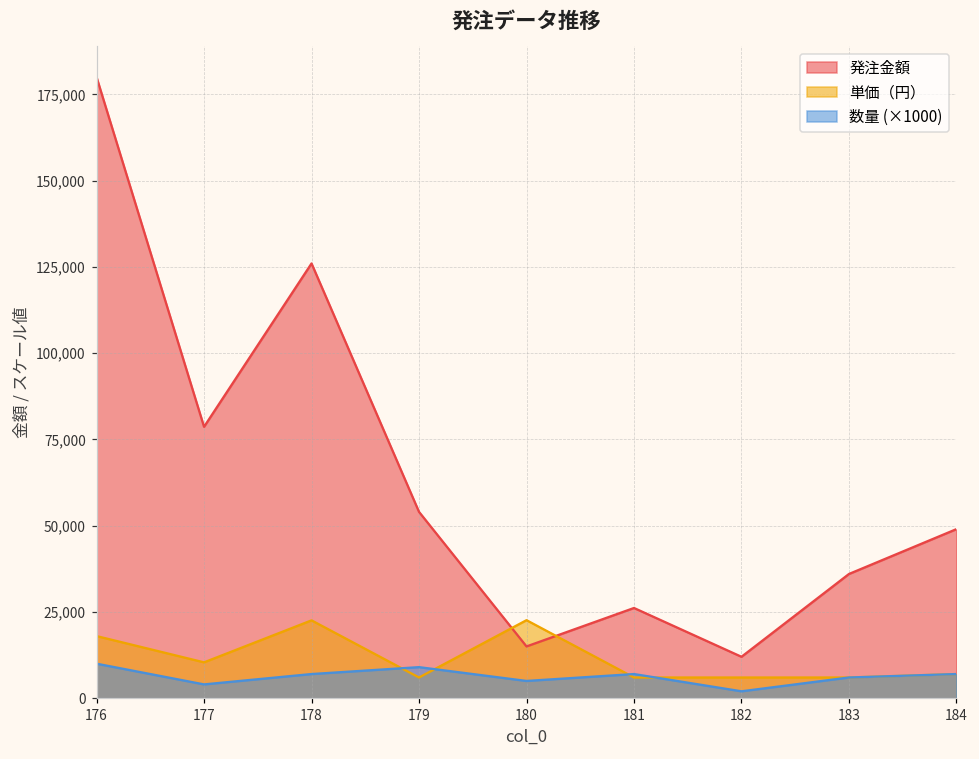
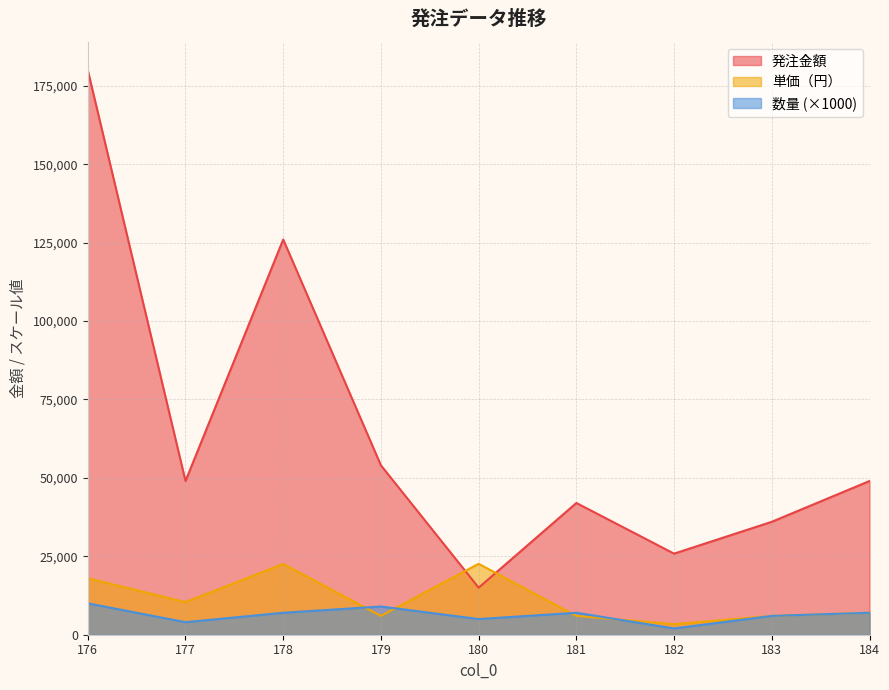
  {
    "発注金額": {
      "176": "180,000",
-     "177": "79,000",
+     "177": "49,000",
      "178": "126,000",
      "179": "54,000",
      "180": "15,000",
-     "181": "26,000",
-     "182": "12,000",
+     "181": "42,000",
+     "182": "26,000",
      "183": "36,000",
      "184": "49,000"
    },
    "単価（円）": {
      "176": "18,000",
      "177": "10,000",
      "178": "23,000",
      "179": "6,000",
      "180": "23,000",
      "181": "6,000",
-     "182": "6,000"
+     "182": "3,000"
    },
    "数量 (×1000)": {
      "176": "10,000",
      "177": "4,000",
      "178": "7,000",
      "179": "9,000",
      "180": "5,000",
      "181": "7,000",
      "182": "2,000"
    }
  }
